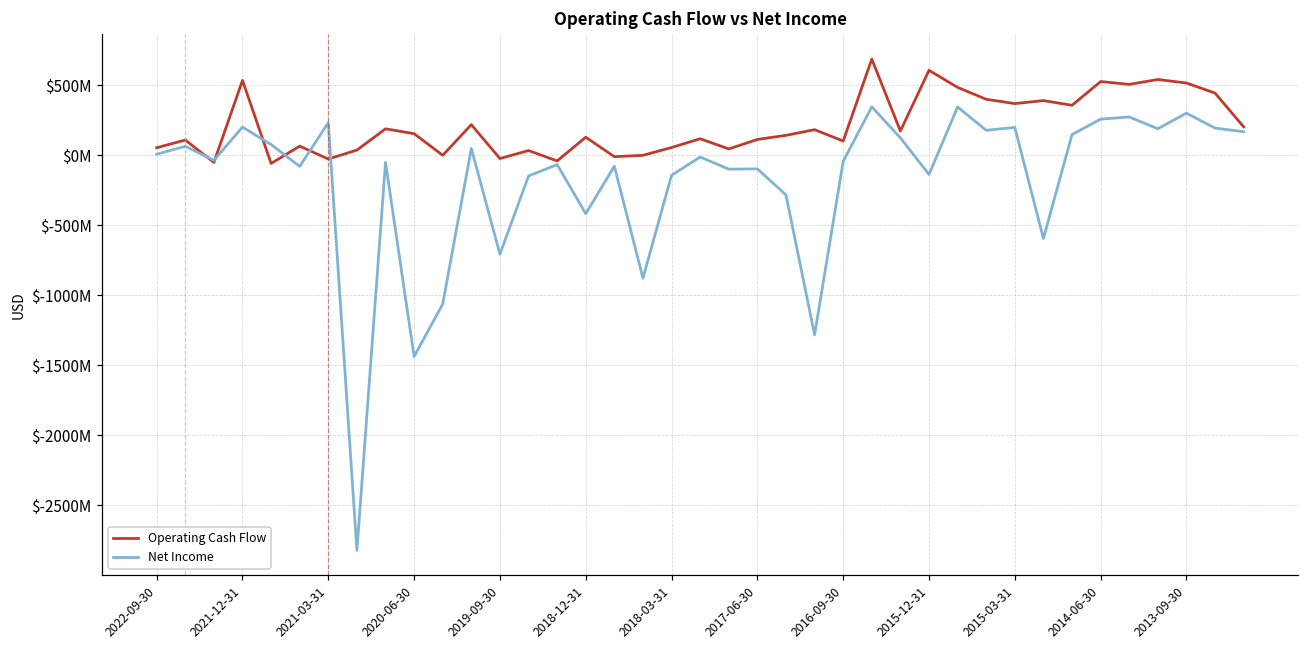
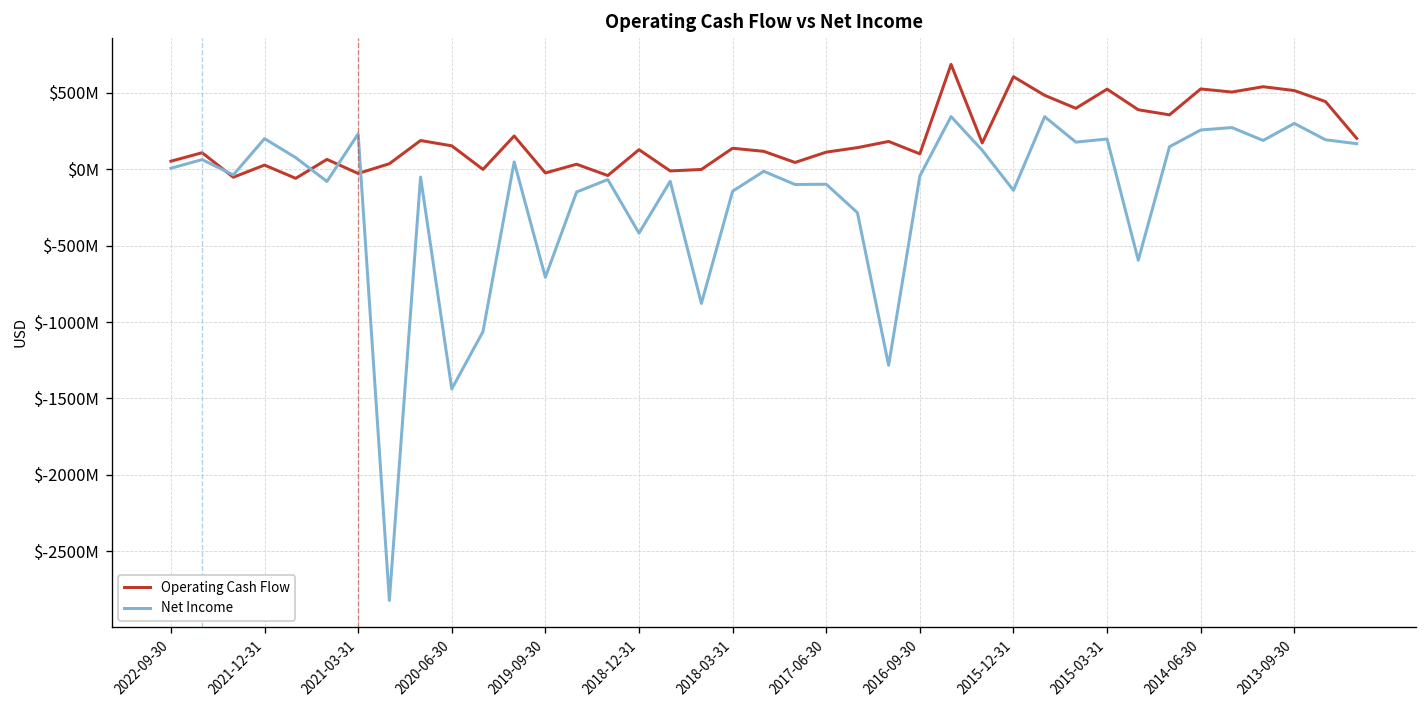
  {
    "Operating Cash Flow": {
      "2022-09-30": "$50000000",
-     "2021-12-31": "$530000000",
+     "2021-12-31": "$30000000",
      "2021-03-31": "$-30000000",
      "2020-06-30": "$150000000",
      "2019-09-30": "$-20000000",
      "2018-12-31": "$130000000",
-     "2018-03-31": "$50000000",
+     "2018-03-31": "$140000000",
      "2017-06-30": "$110000000",
      "2016-09-30": "$100000000",
      "2015-12-31": "$610000000",
-     "2015-03-31": "$370000000",
+     "2015-03-31": "$520000000",
      "2014-06-30": "$530000000",
      "2013-09-30": "$520000000"
    },
    "Net Income": {
      "2022-09-30": "$10000000",
      "2021-12-31": "$200000000",
      "2021-03-31": "$230000000",
      "2020-06-30": "$-1440000000",
      "2019-09-30": "$-710000000",
      "2018-12-31": "$-420000000",
      "2018-03-31": "$-140000000",
      "2017-06-30": "$-100000000",
      "2016-09-30": "$-40000000",
      "2015-12-31": "$-140000000",
      "2015-03-31": "$200000000",
      "2014-06-30": "$260000000",
      "2013-09-30": "$300000000"
    }
  }
